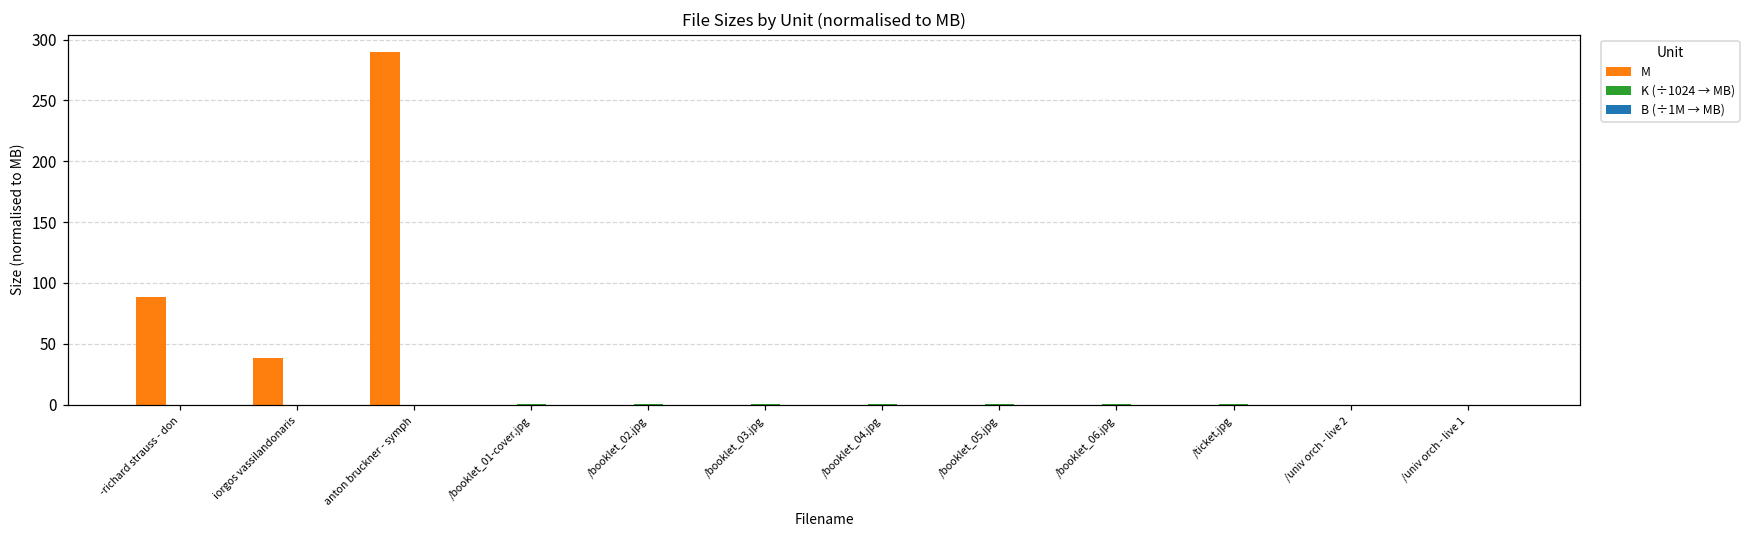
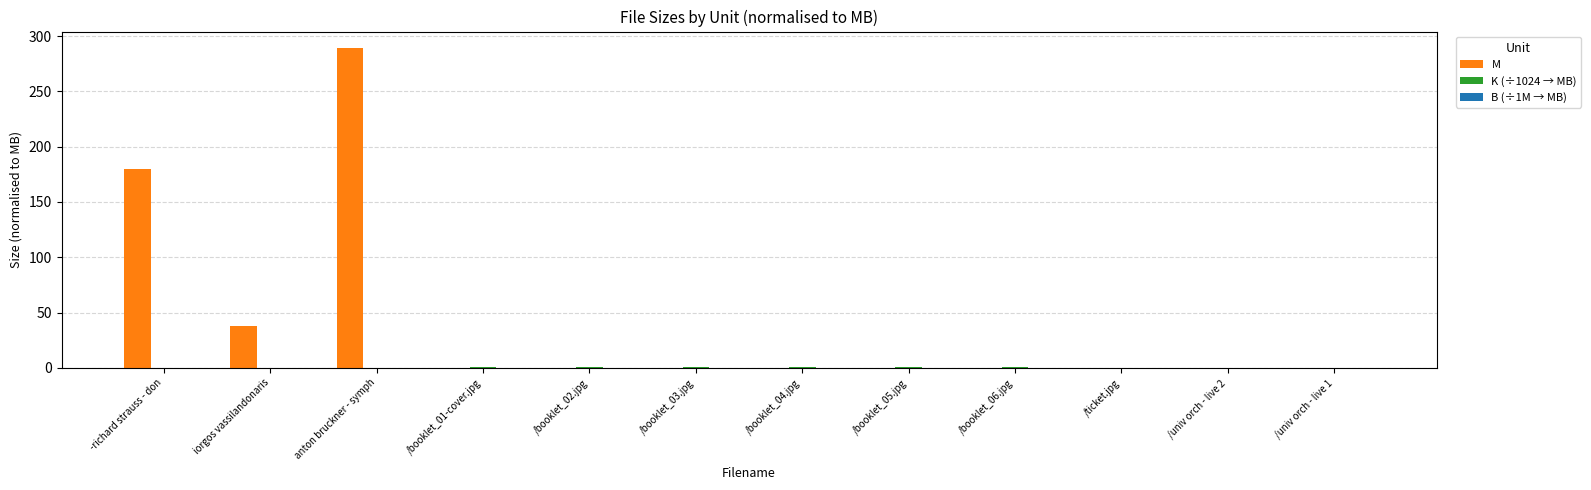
  {
    "M": {
-     "-richard strauss - don": 88,
+     "-richard strauss - don": 180,
      "iorgos vassilandonaris": 38,
      "anton bruckner - symph": 290,
      "/booklet_01-cover.jpg": 0,
      "/booklet_02.jpg": 0,
      "/booklet_03.jpg": 0,
      "/booklet_04.jpg": 0,
      "/booklet_05.jpg": 0,
      "/booklet_06.jpg": 0,
      "/ticket.jpg": 0,
      "/univ orch - live 2": 0,
      "/univ orch - live 1": 0
    },
    "K (÷1024 → MB)": {
      "-richard strauss - don": 0,
      "iorgos vassilandonaris": 0,
      "anton bruckner - symph": 0,
      "/univ orch - live 1": 0
    },
    "B (÷1M → MB)": {
      "-richard strauss - don": 0,
      "iorgos vassilandonaris": 0,
      "anton bruckner - symph": 0,
      "/booklet_01-cover.jpg": 0,
      "/booklet_02.jpg": 0,
      "/booklet_03.jpg": 0,
      "/booklet_04.jpg": 0,
      "/booklet_05.jpg": 0,
      "/booklet_06.jpg": 0,
      "/ticket.jpg": 0,
      "/univ orch - live 2": 0
    }
  }
